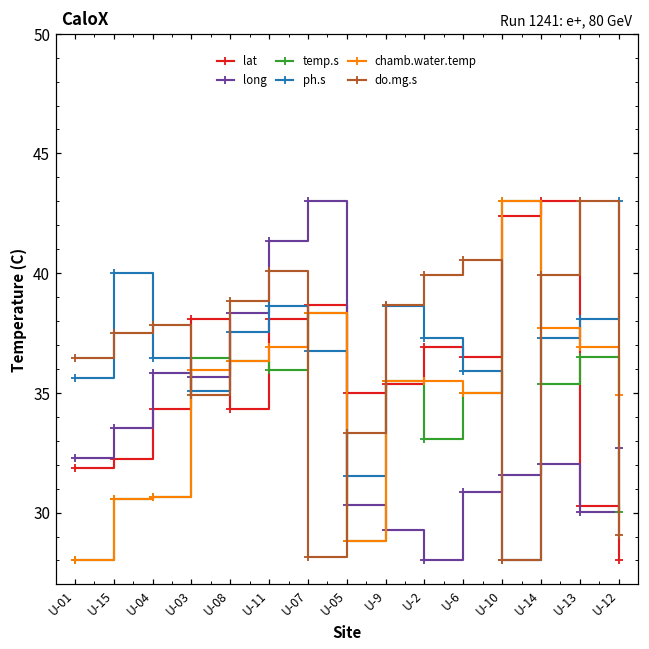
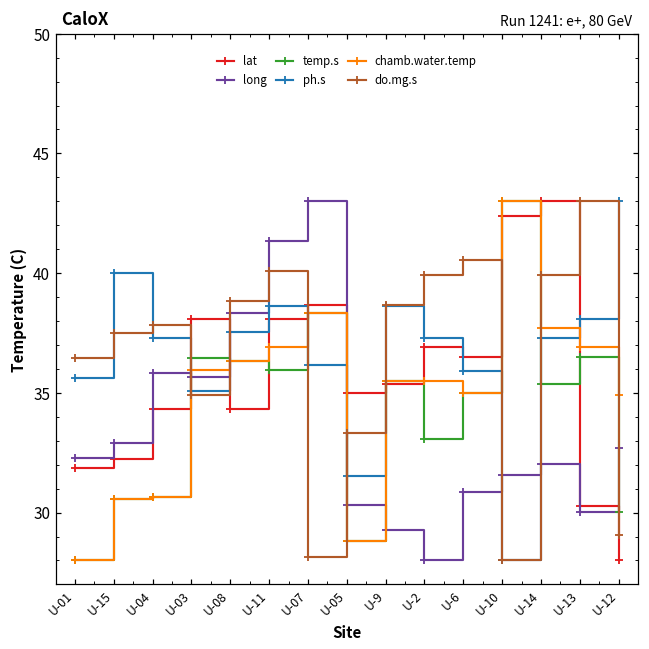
  {
    "lat": {
      "U-01": 31.9,
      "U-15": 32.3,
      "U-04": 34.3,
      "U-03": 38.1,
      "U-08": 34.3,
      "U-11": 38.1,
      "U-07": 38.7,
      "U-05": 35.0,
      "U-2": 36.9,
      "U-6": 36.5,
      "U-10": 42.4,
      "U-14": 43.0,
      "U-13": 30.3,
      "U-12": 28.0
    },
    "long": {
      "U-01": 32.3,
-     "U-15": 33.5,
+     "U-15": 32.9,
      "U-04": 35.8,
      "U-03": 35.7,
      "U-08": 38.3,
      "U-11": 41.4,
      "U-07": 43.0,
      "U-05": 30.3,
      "U-9": 29.3,
      "U-2": 28.0,
      "U-6": 30.8,
      "U-10": 31.6,
      "U-14": 32.0,
      "U-13": 30.0,
      "U-12": 32.7
    },
    "temp.s": {
      "U-03": 36.4,
      "U-11": 36.0,
      "U-2": 33.1,
      "U-14": 35.4,
      "U-13": 36.5,
      "U-12": 30.0
    },
    "ph.s": {
      "U-01": 35.6,
      "U-15": 40.0,
-     "U-04": 36.5,
+     "U-04": 37.3,
      "U-03": 35.1,
      "U-08": 37.5,
      "U-11": 38.6,
-     "U-07": 36.7,
+     "U-07": 36.2,
      "U-05": 31.5,
      "U-2": 37.3,
      "U-6": 35.9,
      "U-14": 37.3,
      "U-13": 38.1,
      "U-12": 43.0
    },
    "chamb.water.temp": {
      "U-03": 36.0,
      "U-11": 36.9,
      "U-2": 35.5,
      "U-14": 37.7,
      "U-13": 36.9,
      "U-12": 34.9
    },
    "do.mg.s": {
      "U-01": 36.4,
      "U-15": 37.5,
      "U-04": 37.8,
      "U-03": 34.9,
      "U-08": 38.8,
      "U-11": 40.1,
      "U-07": 28.1,
      "U-05": 33.3,
      "U-2": 39.9,
      "U-6": 40.6,
      "U-14": 39.9,
      "U-13": 43.0,
      "U-12": 29.1
    }
  }
